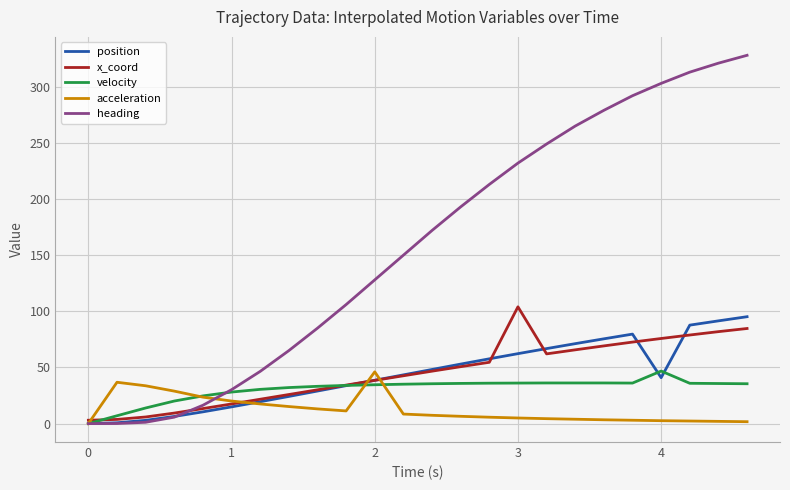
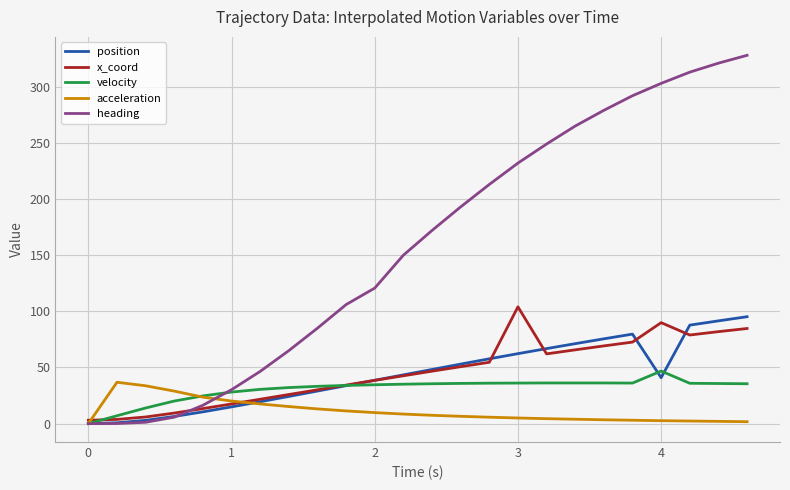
  {
    "position": {
      "1": 15,
      "3": 62,
      "4": 41
    },
    "x_coord": {
      "0": 3,
      "1": 18,
      "3": 104,
-     "4": 76
+     "4": 90
    },
    "velocity": {
      "2": 35,
      "3": 36,
      "4": 47
    },
    "acceleration": {
      "1": 20,
-     "2": 46,
+     "2": 10,
      "3": 5,
      "4": 3
    },
    "heading": {
-     "2": 128,
+     "2": 121,
      "3": 232,
      "4": 303
    }
  }
